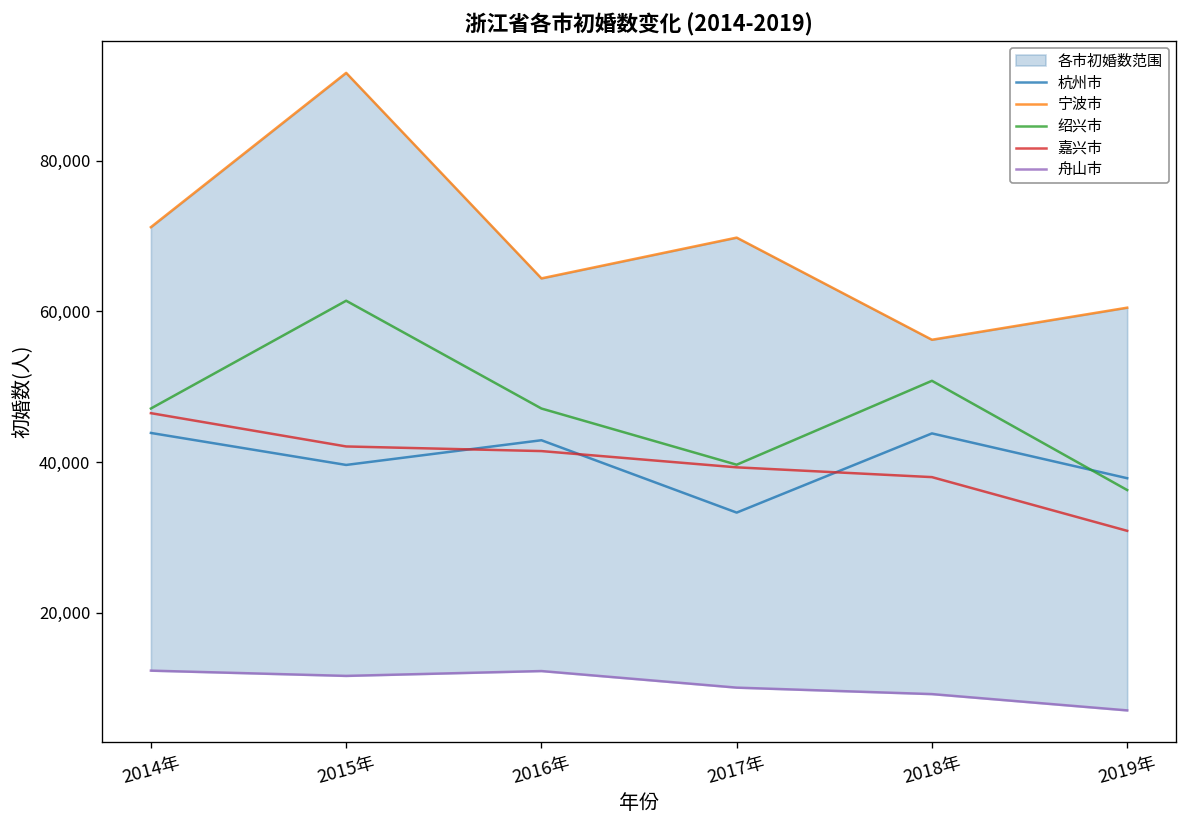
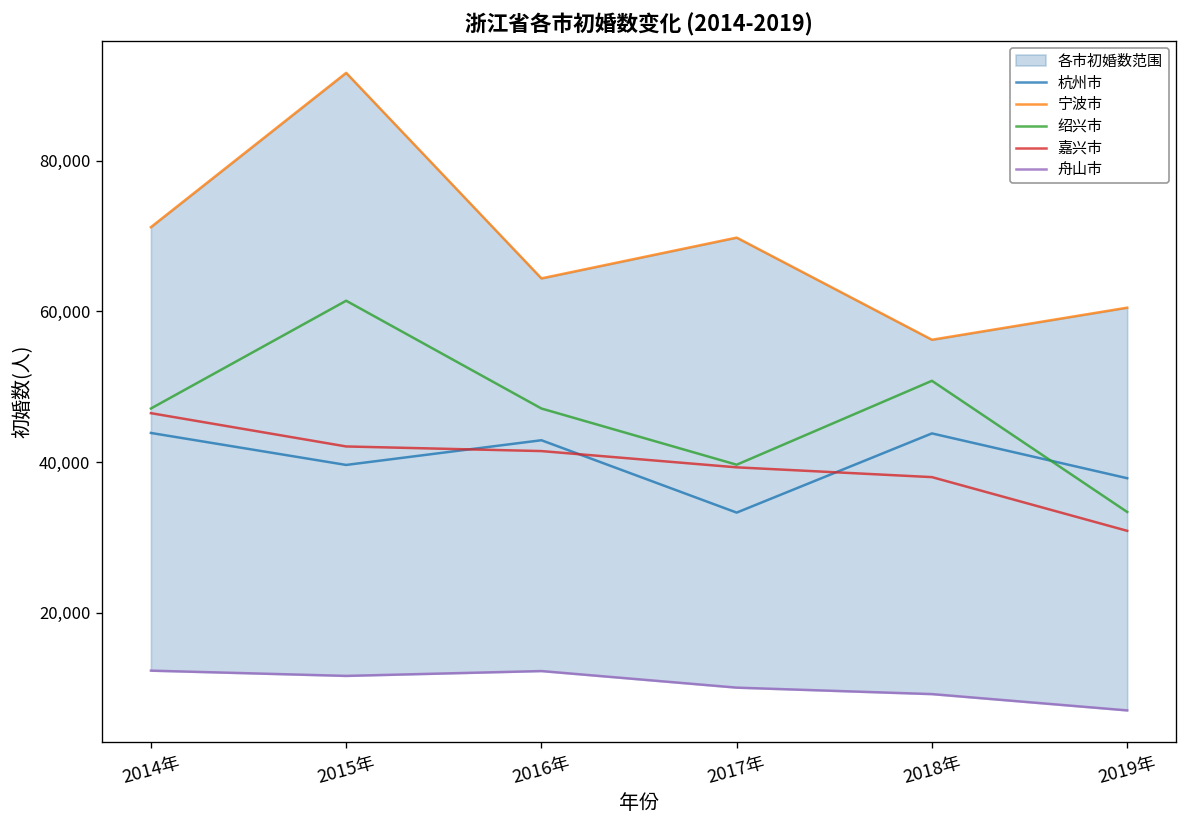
  {
    "绍兴市": {
      "2014年": "47,000",
      "2015年": "61,000",
      "2016年": "47,000",
      "2018年": "51,000",
-     "2019年": "36,000"
+     "2019年": "33,000"
    },
    "嘉兴市": {
      "2014年": "46,000",
      "2015年": "42,000",
      "2016年": "41,000",
      "2018年": "38,000",
      "2019年": "31,000"
    },
    "舟山市": {
      "2014年": "12,000",
      "2015年": "12,000",
      "2016年": "12,000",
      "2017年": "10,000",
      "2018年": "9,000",
      "2019年": "7,000"
    }
  }
